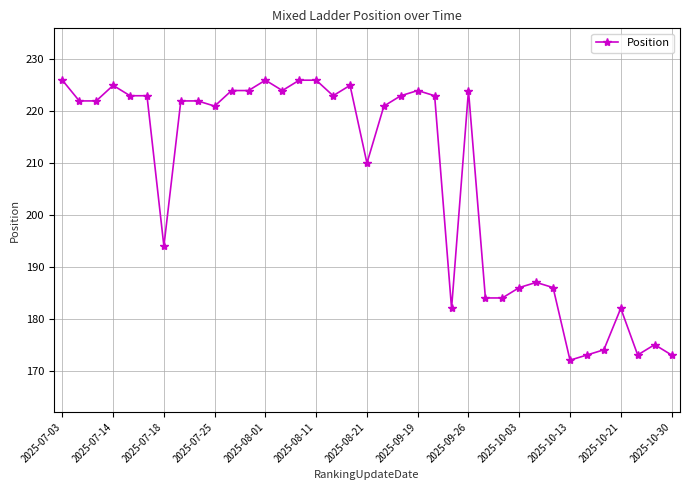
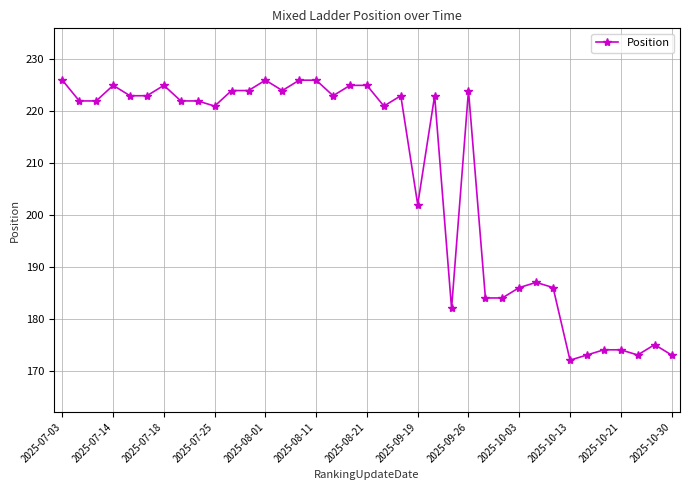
  {
    "2025-07-03": 226,
    "2025-07-14": 225,
-   "2025-07-18": 194,
+   "2025-07-18": 225,
    "2025-07-25": 221,
    "2025-08-01": 226,
    "2025-08-11": 226,
-   "2025-08-21": 210,
-   "2025-09-19": 224,
+   "2025-08-21": 225,
+   "2025-09-19": 202,
    "2025-09-26": 224,
    "2025-10-03": 186,
    "2025-10-13": 172,
-   "2025-10-21": 182,
+   "2025-10-21": 174,
    "2025-10-30": 173
  }
